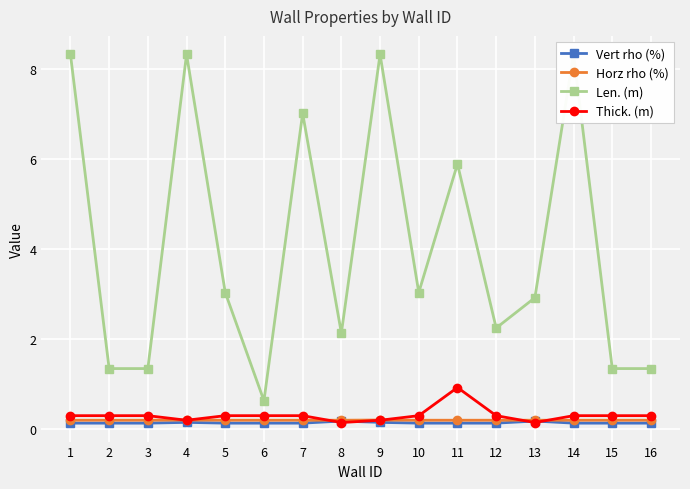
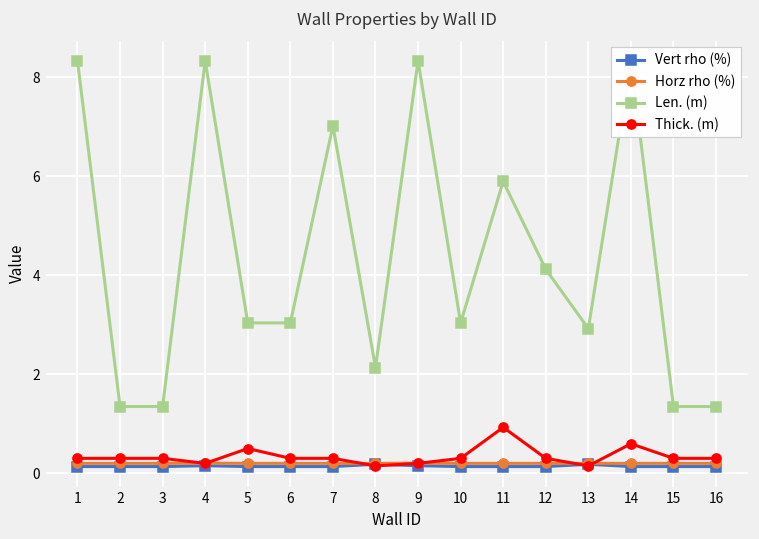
  {
    "Vert rho (%)": {
      "1": 0.1,
      "2": 0.1,
      "3": 0.1,
      "5": 0.1,
      "6": 0.1,
      "7": 0.1,
      "10": 0.1,
      "11": 0.1,
      "12": 0.1,
      "14": 0.1,
      "15": 0.1,
      "16": 0.1
    },
    "Horz rho (%)": {
      "1": 0.2,
      "2": 0.2,
      "3": 0.2,
      "5": 0.2,
      "6": 0.2,
      "7": 0.2,
      "10": 0.2,
      "11": 0.2,
      "12": 0.2,
      "14": 0.2,
      "15": 0.2,
      "16": 0.2
    },
    "Len. (m)": {
      "1": 8.3,
      "2": 1.4,
      "3": 1.4,
      "4": 8.3,
      "5": 3.0,
-     "6": 0.6,
+     "6": 3.0,
      "7": 7.0,
      "8": 2.1,
      "9": 8.3,
      "10": 3.0,
      "11": 5.9,
-     "12": 2.3,
+     "12": 4.1,
      "13": 2.9,
      "15": 1.4,
      "16": 1.4
    },
    "Thick. (m)": {
      "1": 0.3,
      "2": 0.3,
      "3": 0.3,
-     "5": 0.3,
+     "5": 0.5,
      "6": 0.3,
      "7": 0.3,
      "10": 0.3,
      "11": 0.9,
      "12": 0.3,
-     "14": 0.3,
+     "14": 0.6,
      "15": 0.3,
      "16": 0.3
    }
  }
